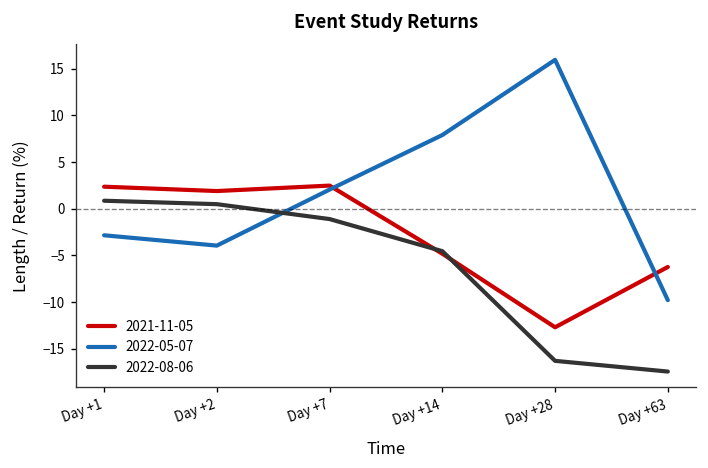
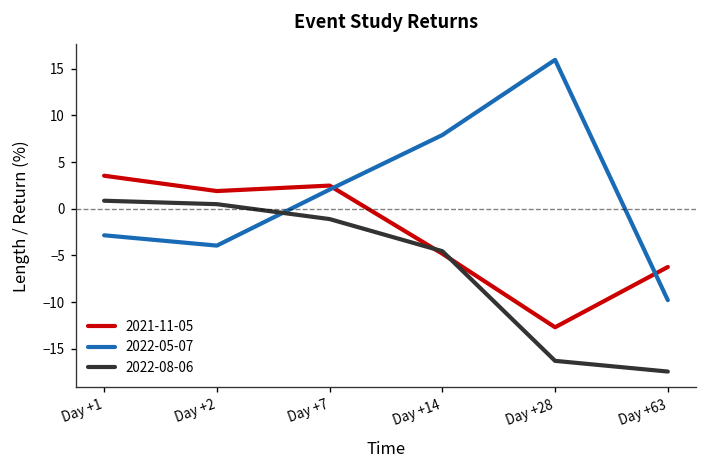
  {
    "2021-11-05": {
-     "Day +1": 2,
+     "Day +1": 4,
      "Day +2": 2,
      "Day +7": 2,
      "Day +28": -13,
      "Day +63": -6
    },
    "2022-05-07": {
      "Day +1": -3,
      "Day +2": -4,
      "Day +7": 2,
      "Day +14": 8,
      "Day +28": 16,
      "Day +63": -10
    },
    "2022-08-06": {
      "Day +1": 1,
      "Day +2": 0,
      "Day +7": -1,
      "Day +28": -16,
      "Day +63": -17
    }
  }
